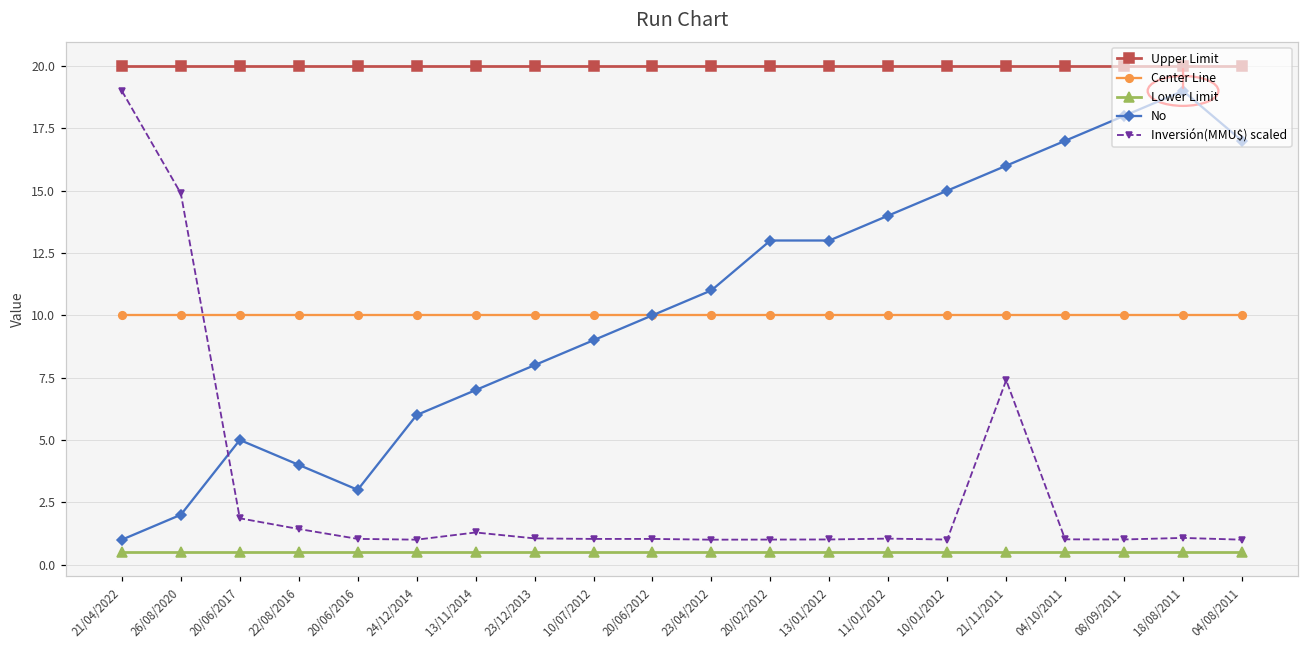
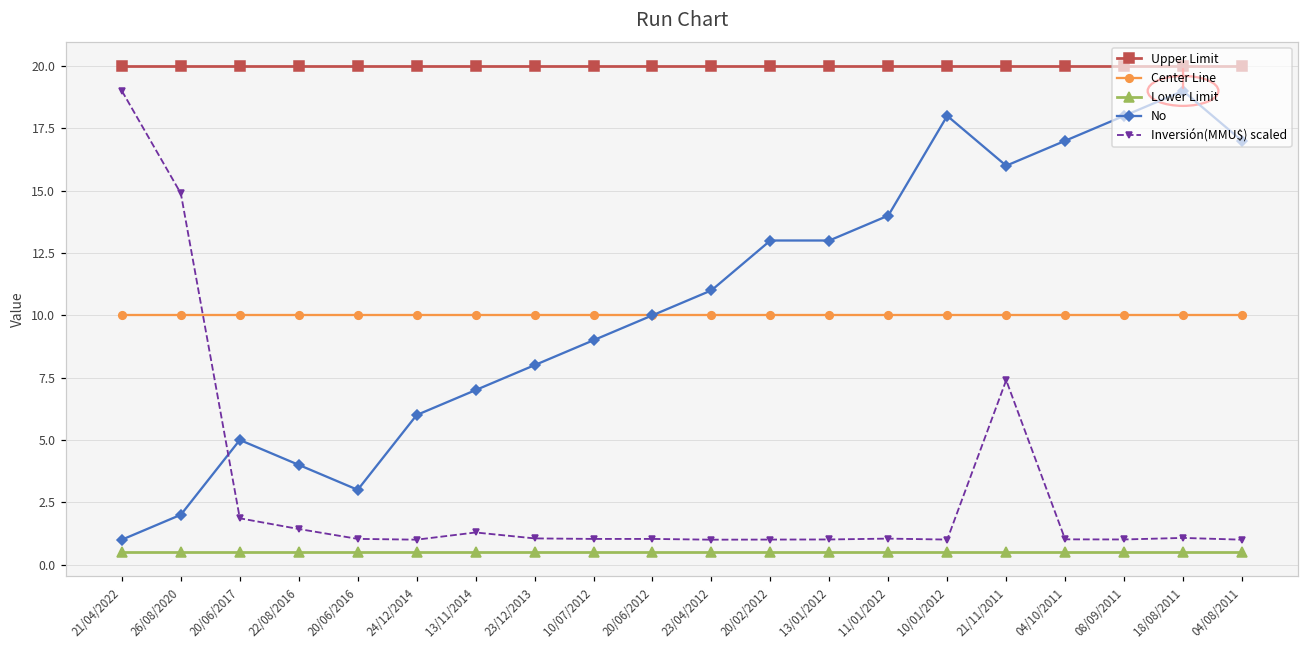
  {
    "Upper Limit": {
      "21/04/2022": 20,
      "26/08/2020": 20,
      "20/06/2017": 20,
      "22/08/2016": 20,
      "20/06/2016": 20,
      "24/12/2014": 20,
      "13/11/2014": 20,
      "23/12/2013": 20,
      "10/07/2012": 20,
      "20/06/2012": 20,
      "23/04/2012": 20,
      "20/02/2012": 20,
      "13/01/2012": 20,
      "11/01/2012": 20,
      "10/01/2012": 20,
      "21/11/2011": 20,
      "04/10/2011": 20
    },
    "Center Line": {
      "21/04/2022": 10,
      "26/08/2020": 10,
      "20/06/2017": 10,
      "22/08/2016": 10,
      "20/06/2016": 10,
      "24/12/2014": 10,
      "13/11/2014": 10,
      "23/12/2013": 10,
      "10/07/2012": 10,
      "23/04/2012": 10,
      "20/02/2012": 10,
      "13/01/2012": 10,
      "11/01/2012": 10,
      "10/01/2012": 10,
      "21/11/2011": 10,
      "04/10/2011": 10,
      "08/09/2011": 10,
      "18/08/2011": 10,
      "04/08/2011": 10
    },
    "Lower Limit": {
      "21/04/2022": 0.5,
      "26/08/2020": 0.5,
      "20/06/2017": 0.5,
      "22/08/2016": 0.5,
      "20/06/2016": 0.5,
      "24/12/2014": 0.5,
      "13/11/2014": 0.5,
      "23/12/2013": 0.5,
      "10/07/2012": 0.5,
      "20/06/2012": 0.5,
      "23/04/2012": 0.5,
      "20/02/2012": 0.5,
      "13/01/2012": 0.5,
      "11/01/2012": 0.5,
      "10/01/2012": 0.5,
      "21/11/2011": 0.5,
      "04/10/2011": 0.5,
      "08/09/2011": 0.5,
      "18/08/2011": 0.5,
      "04/08/2011": 0.5
    },
    "No": {
      "21/04/2022": 1,
      "26/08/2020": 2,
      "20/06/2017": 5,
      "22/08/2016": 4,
      "20/06/2016": 3,
      "24/12/2014": 6,
      "13/11/2014": 7,
      "23/12/2013": 8,
      "10/07/2012": 9,
      "23/04/2012": 11,
      "20/02/2012": 13,
      "13/01/2012": 13,
      "11/01/2012": 14,
-     "10/01/2012": 15,
+     "10/01/2012": 18,
      "21/11/2011": 16,
      "04/10/2011": 17,
      "04/08/2011": 17
    },
    "Inversión(MMU$) scaled": {
      "21/04/2022": 19,
      "26/08/2020": 14.9,
      "20/06/2017": 1.9,
      "22/08/2016": 1.4,
      "20/06/2016": 1,
      "24/12/2014": 1,
      "13/11/2014": 1.3,
      "23/12/2013": 1,
      "10/07/2012": 1,
      "20/06/2012": 1,
      "23/04/2012": 1,
      "20/02/2012": 1,
      "13/01/2012": 1,
      "11/01/2012": 1,
      "10/01/2012": 1,
      "21/11/2011": 7.4,
      "04/10/2011": 1,
      "08/09/2011": 1,
      "18/08/2011": 1,
      "04/08/2011": 1
    }
  }
